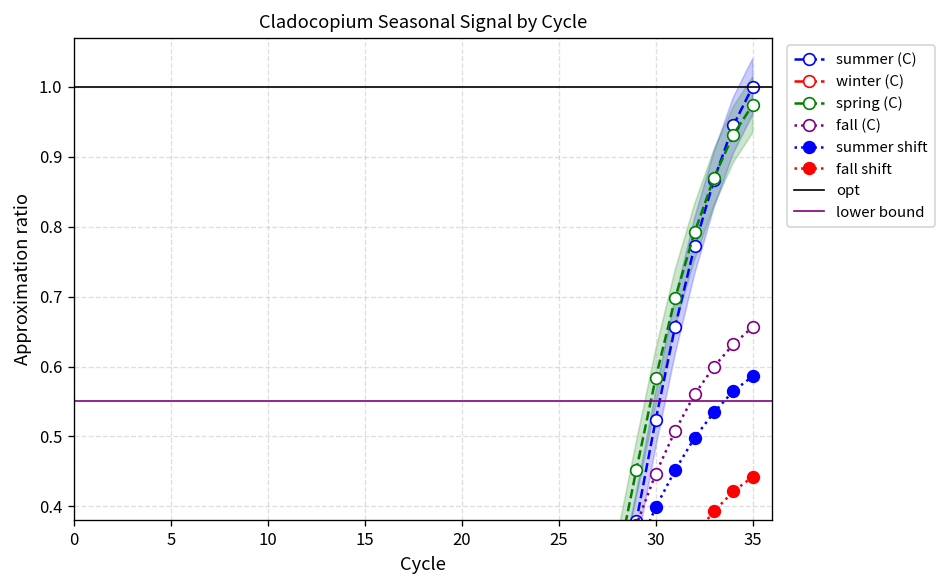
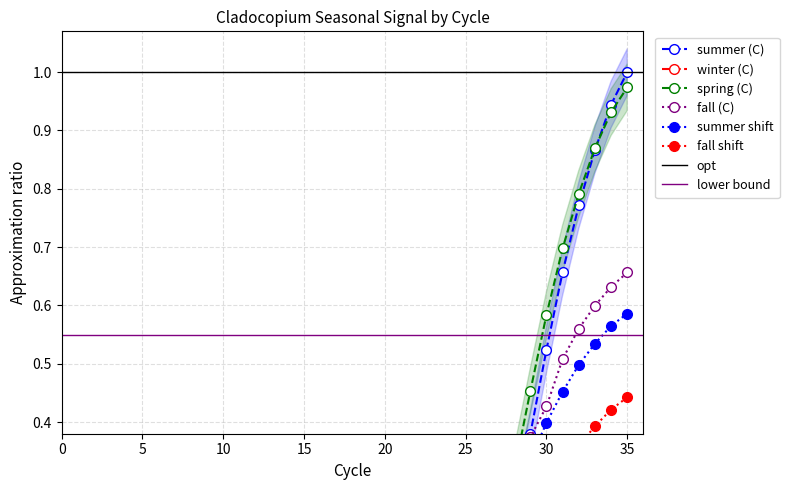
  {
    "fall (C)": {
-     "30": 0.45,
+     "30": 0.43,
      "35": 0.66
    }
  }
